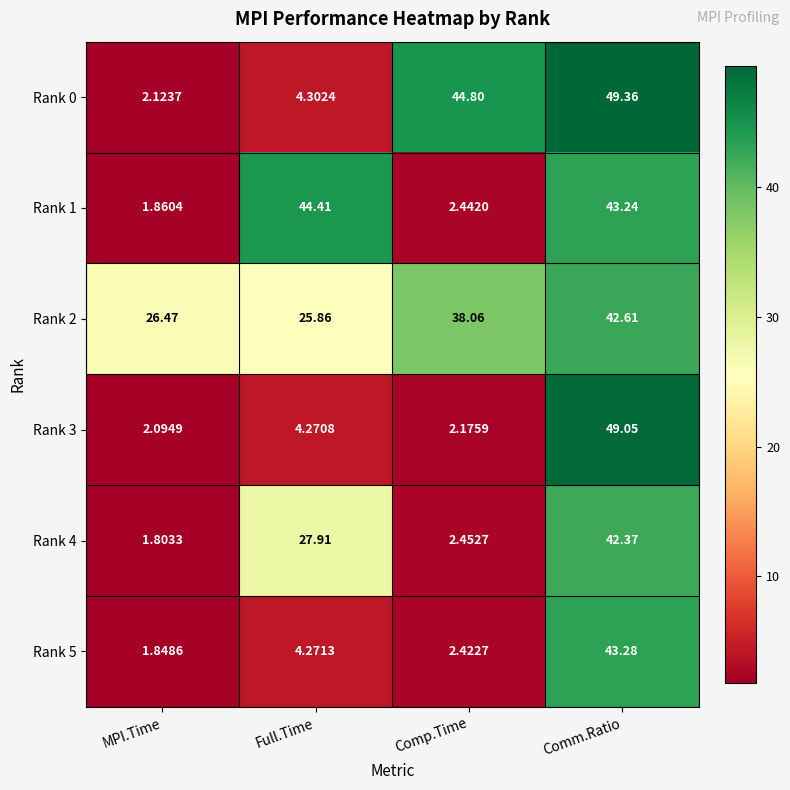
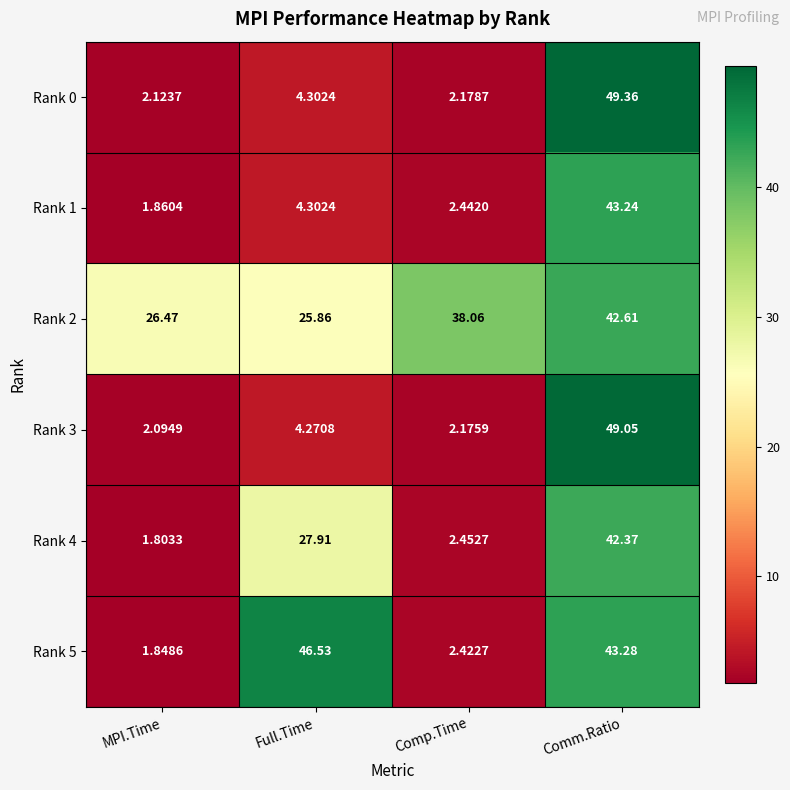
  {
    "Rank 0": {
      "MPI.Time": 2.1237,
      "Full.Time": 4.3024,
-     "Comp.Time": 44.80,
+     "Comp.Time": 2.1787,
      "Comm.Ratio": 49.36
    },
    "Rank 1": {
      "MPI.Time": 1.8604,
-     "Full.Time": 44.41,
+     "Full.Time": 4.3024,
      "Comp.Time": 2.4420,
      "Comm.Ratio": 43.24
    },
    "Rank 2": {
      "MPI.Time": 26.47,
      "Full.Time": 25.86,
      "Comp.Time": 38.06,
      "Comm.Ratio": 42.61
    },
    "Rank 3": {
      "MPI.Time": 2.0949,
      "Full.Time": 4.2708,
      "Comp.Time": 2.1759,
      "Comm.Ratio": 49.05
    },
    "Rank 4": {
      "MPI.Time": 1.8033,
      "Full.Time": 27.91,
      "Comp.Time": 2.4527,
      "Comm.Ratio": 42.37
    },
    "Rank 5": {
      "MPI.Time": 1.8486,
-     "Full.Time": 4.2713,
+     "Full.Time": 46.53,
      "Comp.Time": 2.4227,
      "Comm.Ratio": 43.28
    }
  }
